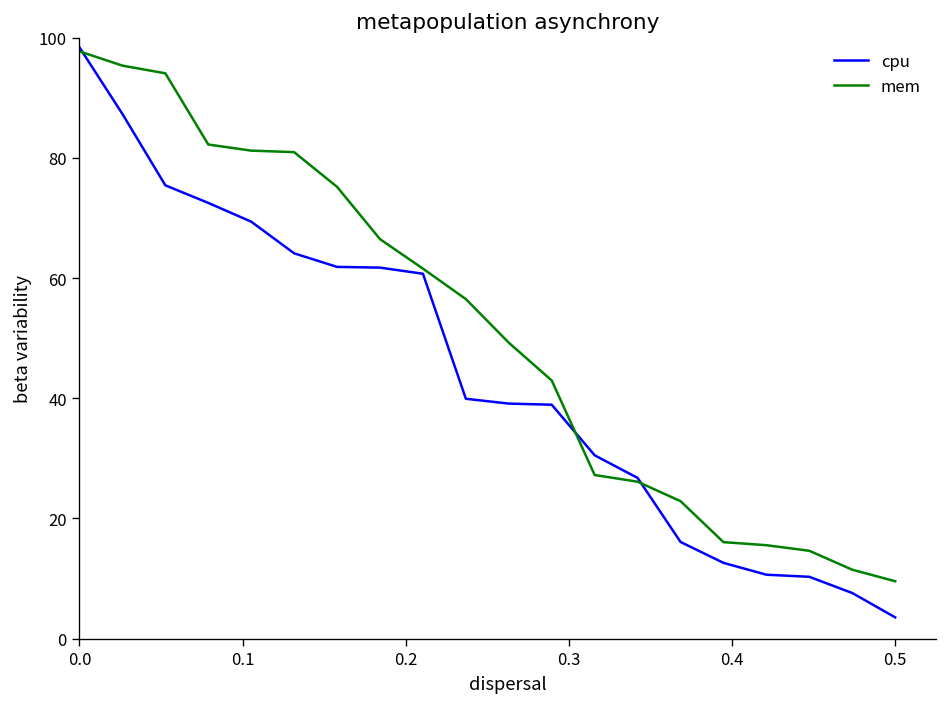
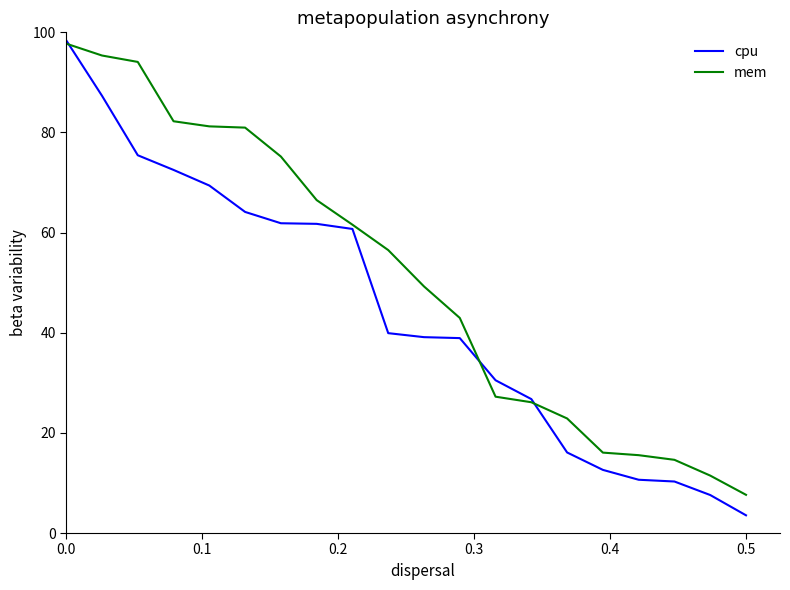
  {
    "cpu": {
      "0.0": 98,
      "0.5": 4
    },
    "mem": {
      "0.0": 98,
-     "0.5": 10
+     "0.5": 8
    }
  }
